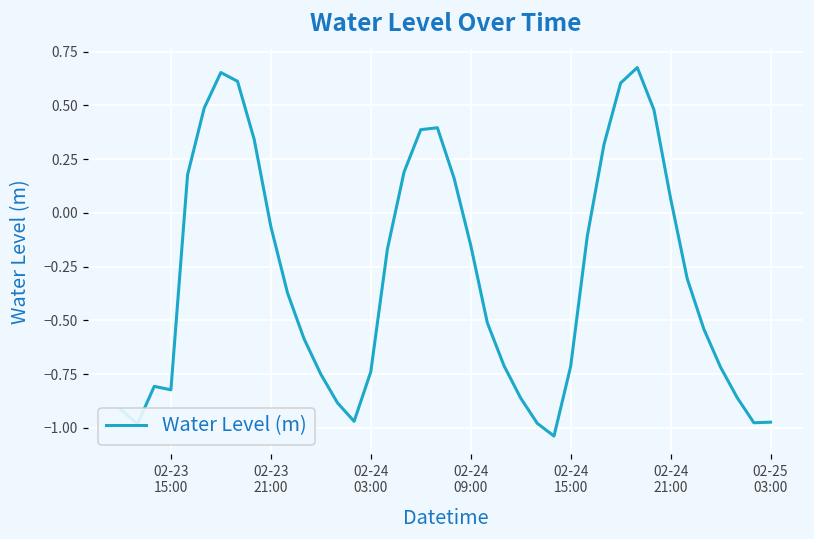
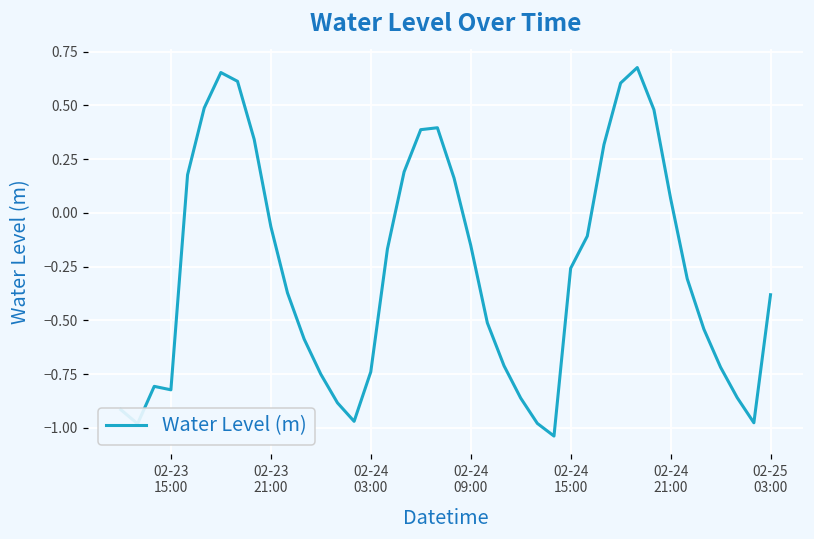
  {
    "02-23 15:00": -0.82,
    "02-23 21:00": -0.06,
    "02-24 03:00": -0.74,
    "02-24 09:00": -0.15,
-   "02-24 15:00": -0.71,
+   "02-24 15:00": -0.26,
    "02-24 21:00": 0.07,
-   "02-25 03:00": -0.97
+   "02-25 03:00": -0.38
  }
